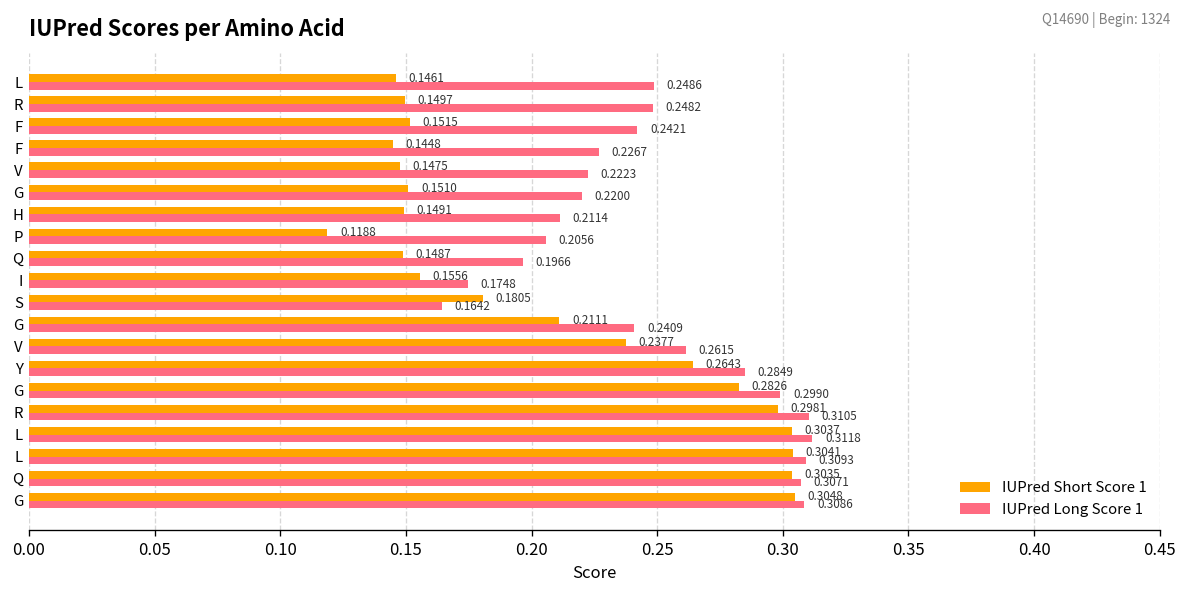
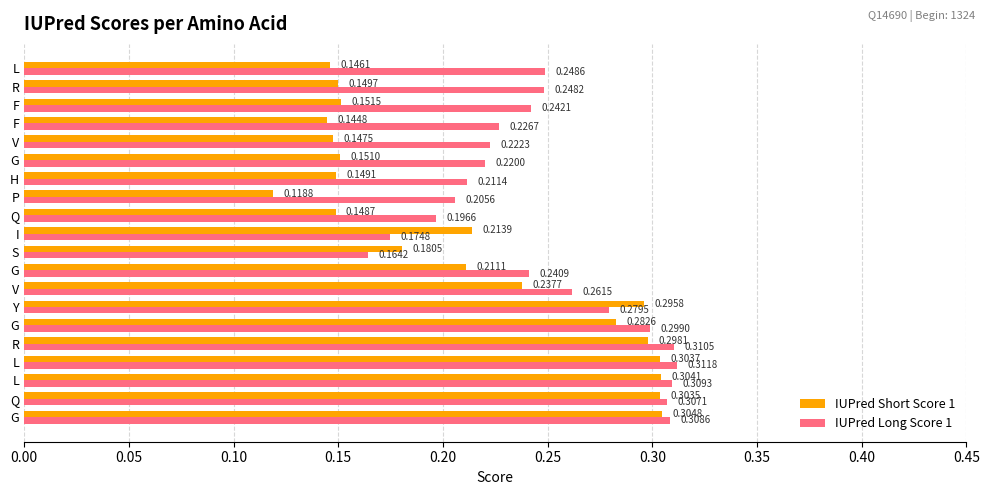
  {
    "IUPred Short Score 1": {
      "H": 0.1491,
      "P": 0.1188,
-     "I": 0.1556,
+     "I": 0.2139,
      "S": 0.1805,
-     "Y": 0.2643
+     "Y": 0.2958
    },
    "IUPred Long Score 1": {
      "H": 0.2114,
      "P": 0.2056,
      "I": 0.1748,
      "S": 0.1642,
-     "Y": 0.2849
+     "Y": 0.2795
    }
  }
